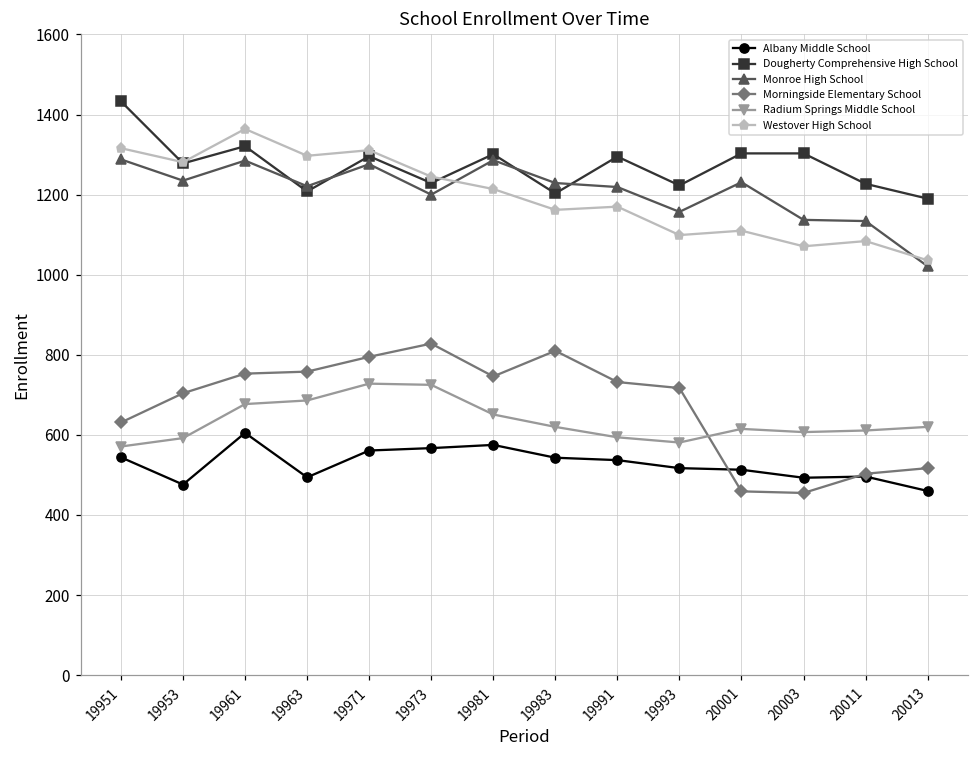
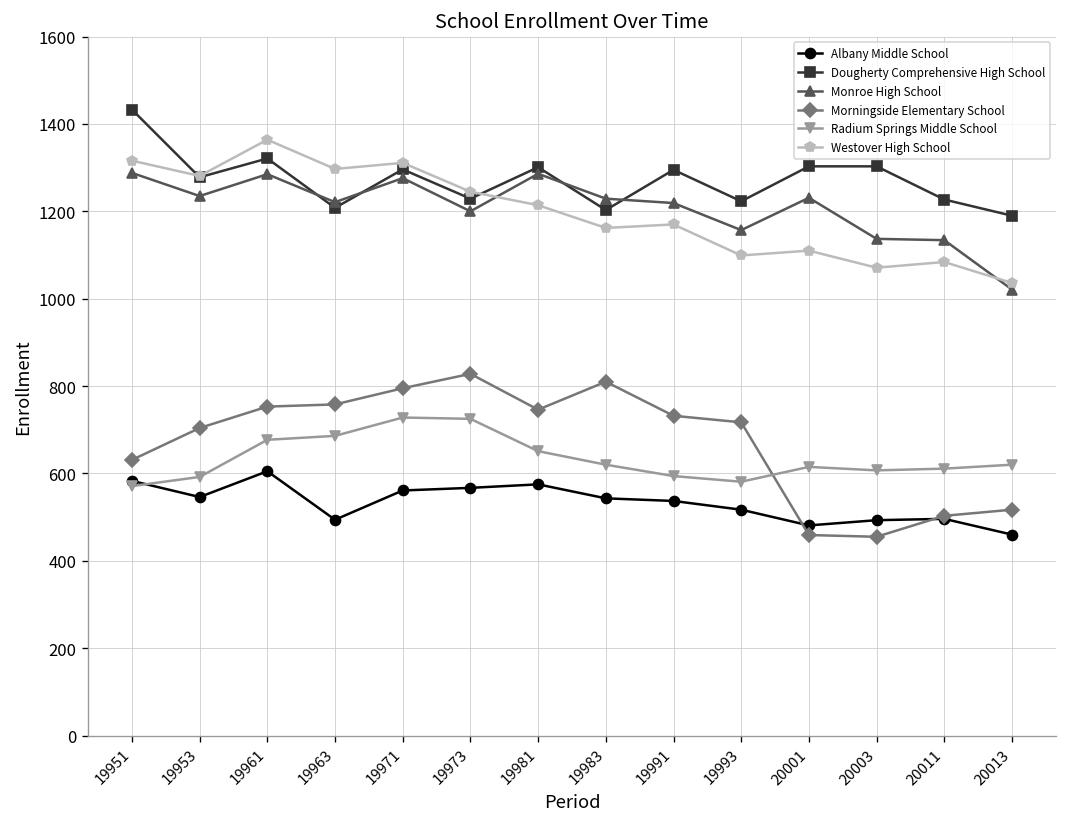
  {
    "Albany Middle School": {
-     "19951": 540,
-     "19953": 480,
+     "19951": 580,
+     "19953": 550,
      "19961": 610,
      "19963": 490,
      "19971": 560,
      "19973": 570,
      "19981": 580,
      "19983": 540,
      "19991": 540,
      "19993": 520,
-     "20001": 510,
+     "20001": 480,
      "20003": 490,
      "20013": 460
    }
  }
